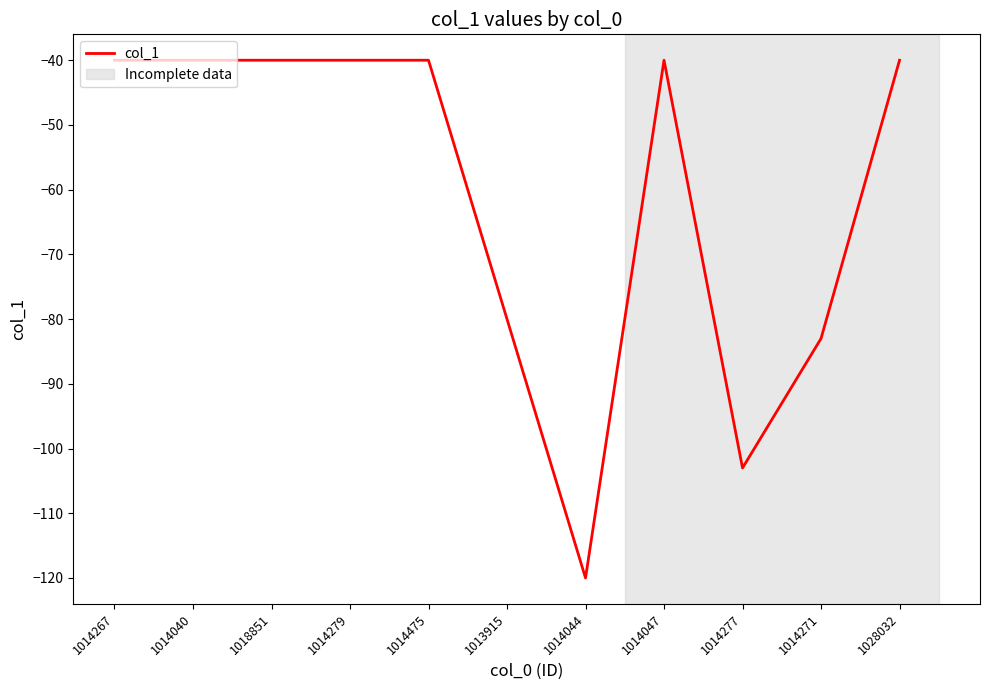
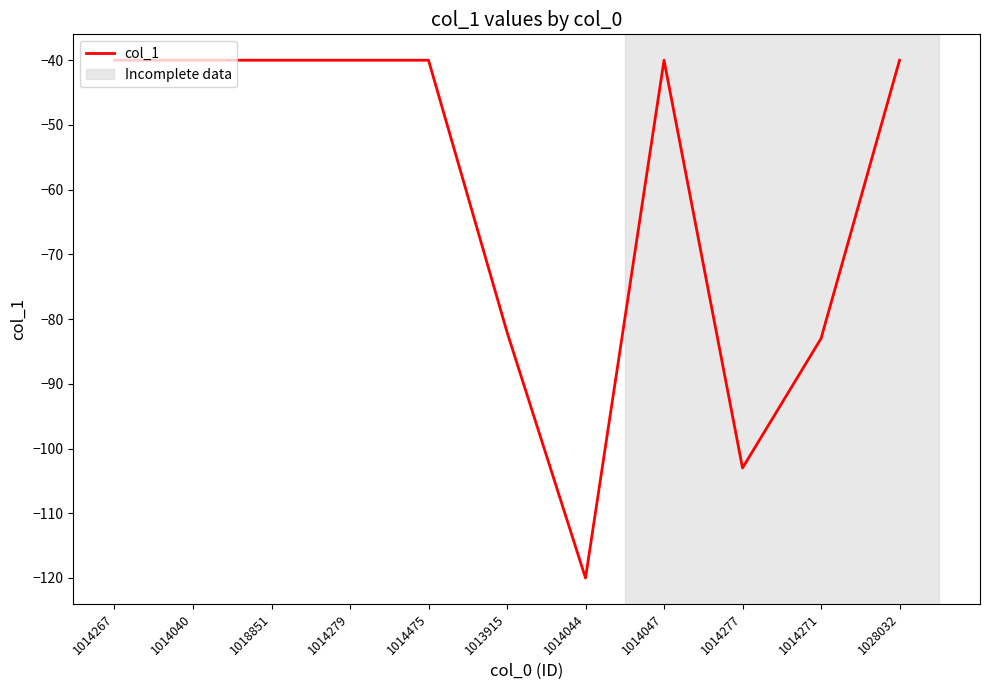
  {
    "1018851": -40,
    "1014279": -40,
    "1014475": -40,
-   "1013915": -80,
+   "1013915": -82,
    "1014044": -120,
    "1014047": -40,
    "1014277": -103,
    "1014271": -83,
    "1028032": -40
  }
